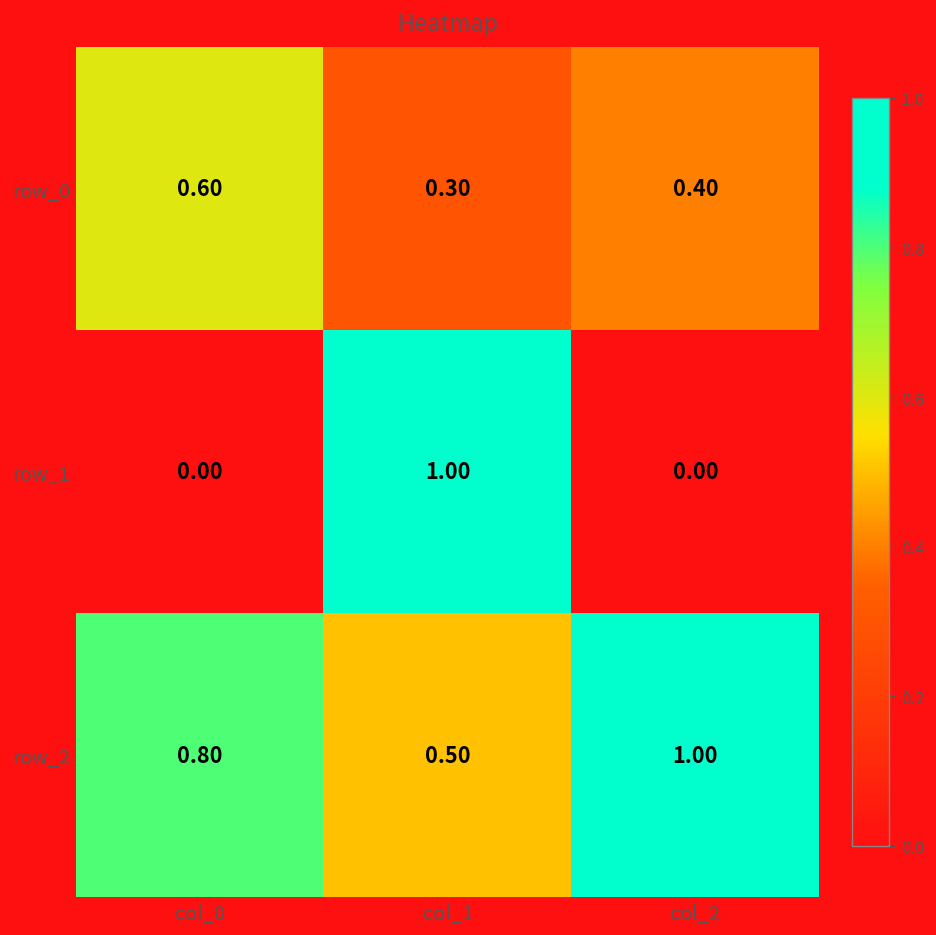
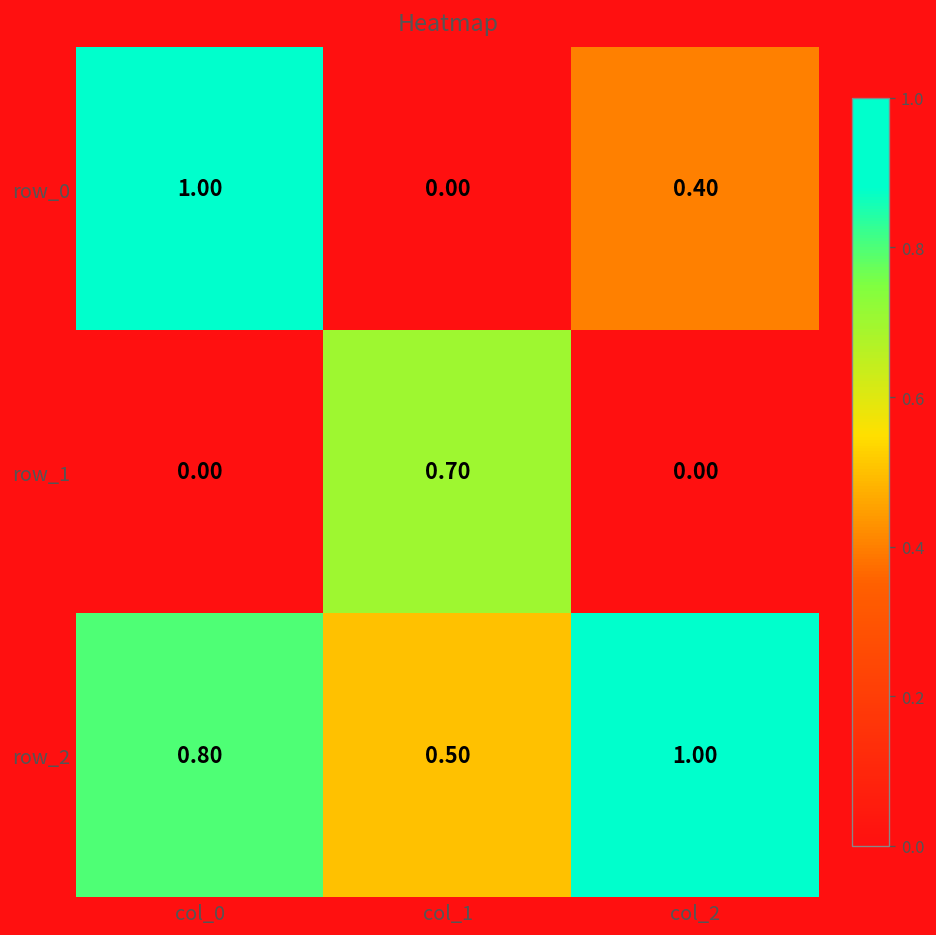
  {
    "row_0": {
-     "col_0": 0.60,
-     "col_1": 0.30,
+     "col_0": 1.00,
+     "col_1": 0.00,
      "col_2": 0.40
    },
    "row_1": {
      "col_0": 0.00,
-     "col_1": 1.00,
+     "col_1": 0.70,
      "col_2": 0.00
    },
    "row_2": {
      "col_0": 0.80,
      "col_1": 0.50,
      "col_2": 1.00
    }
  }
